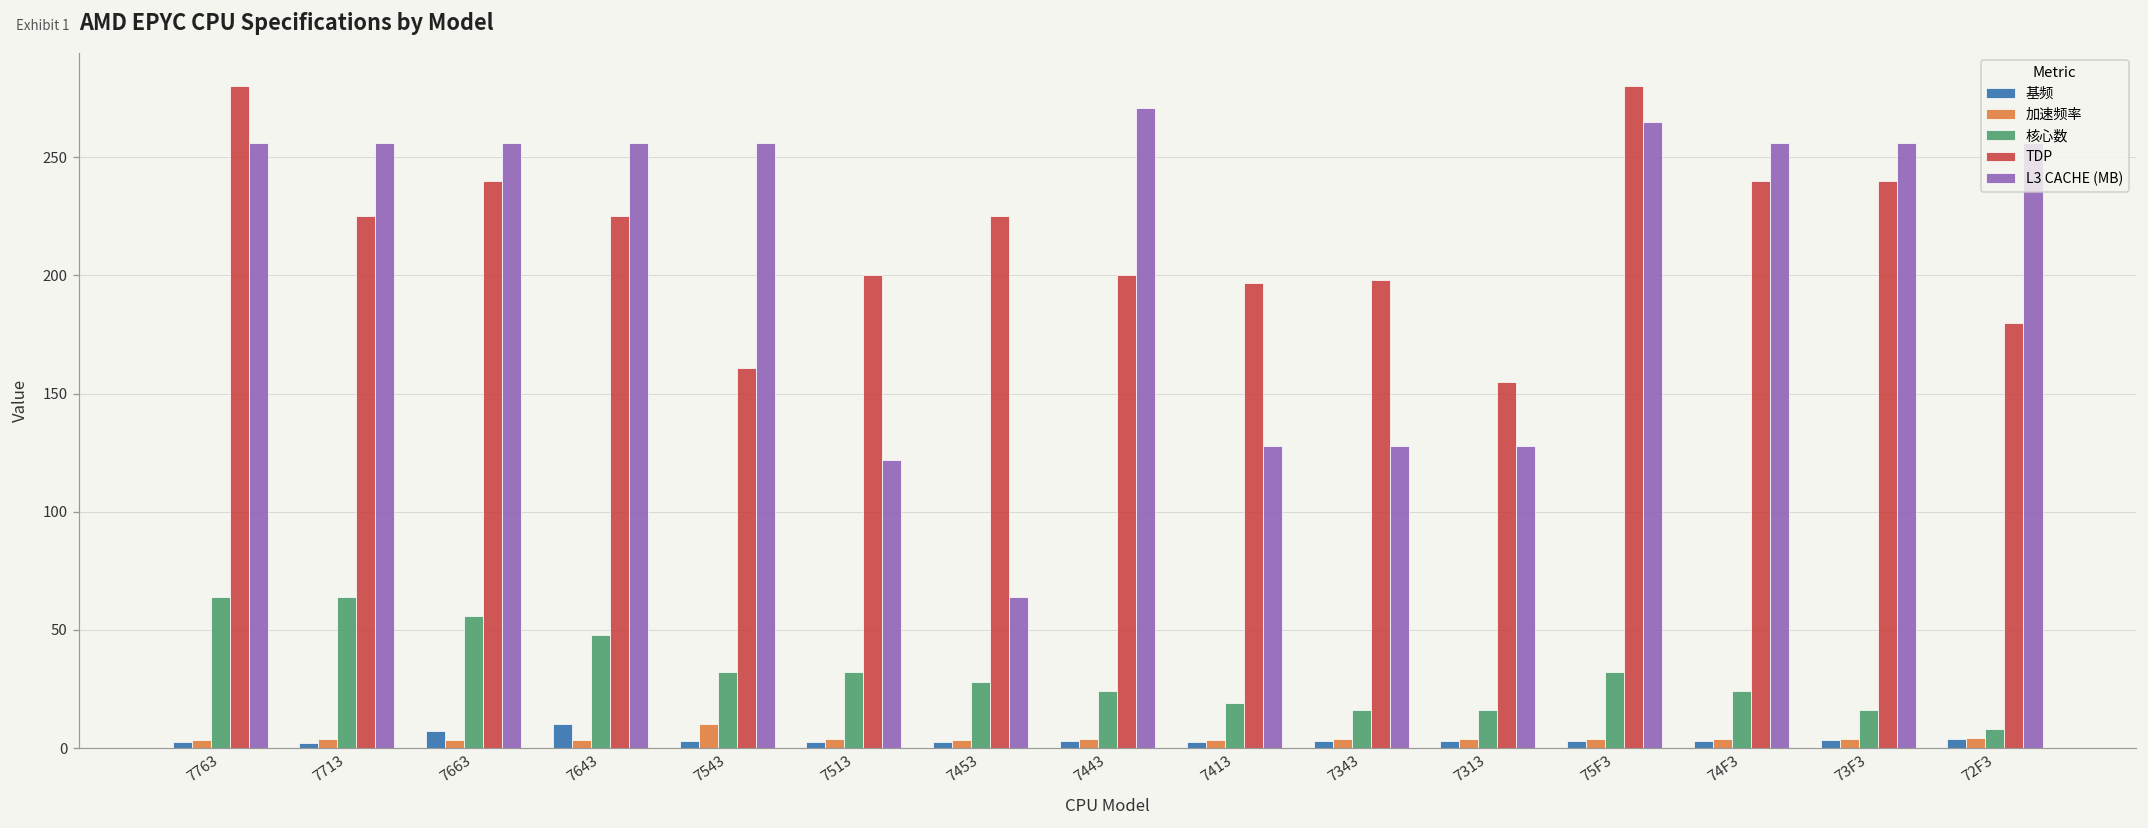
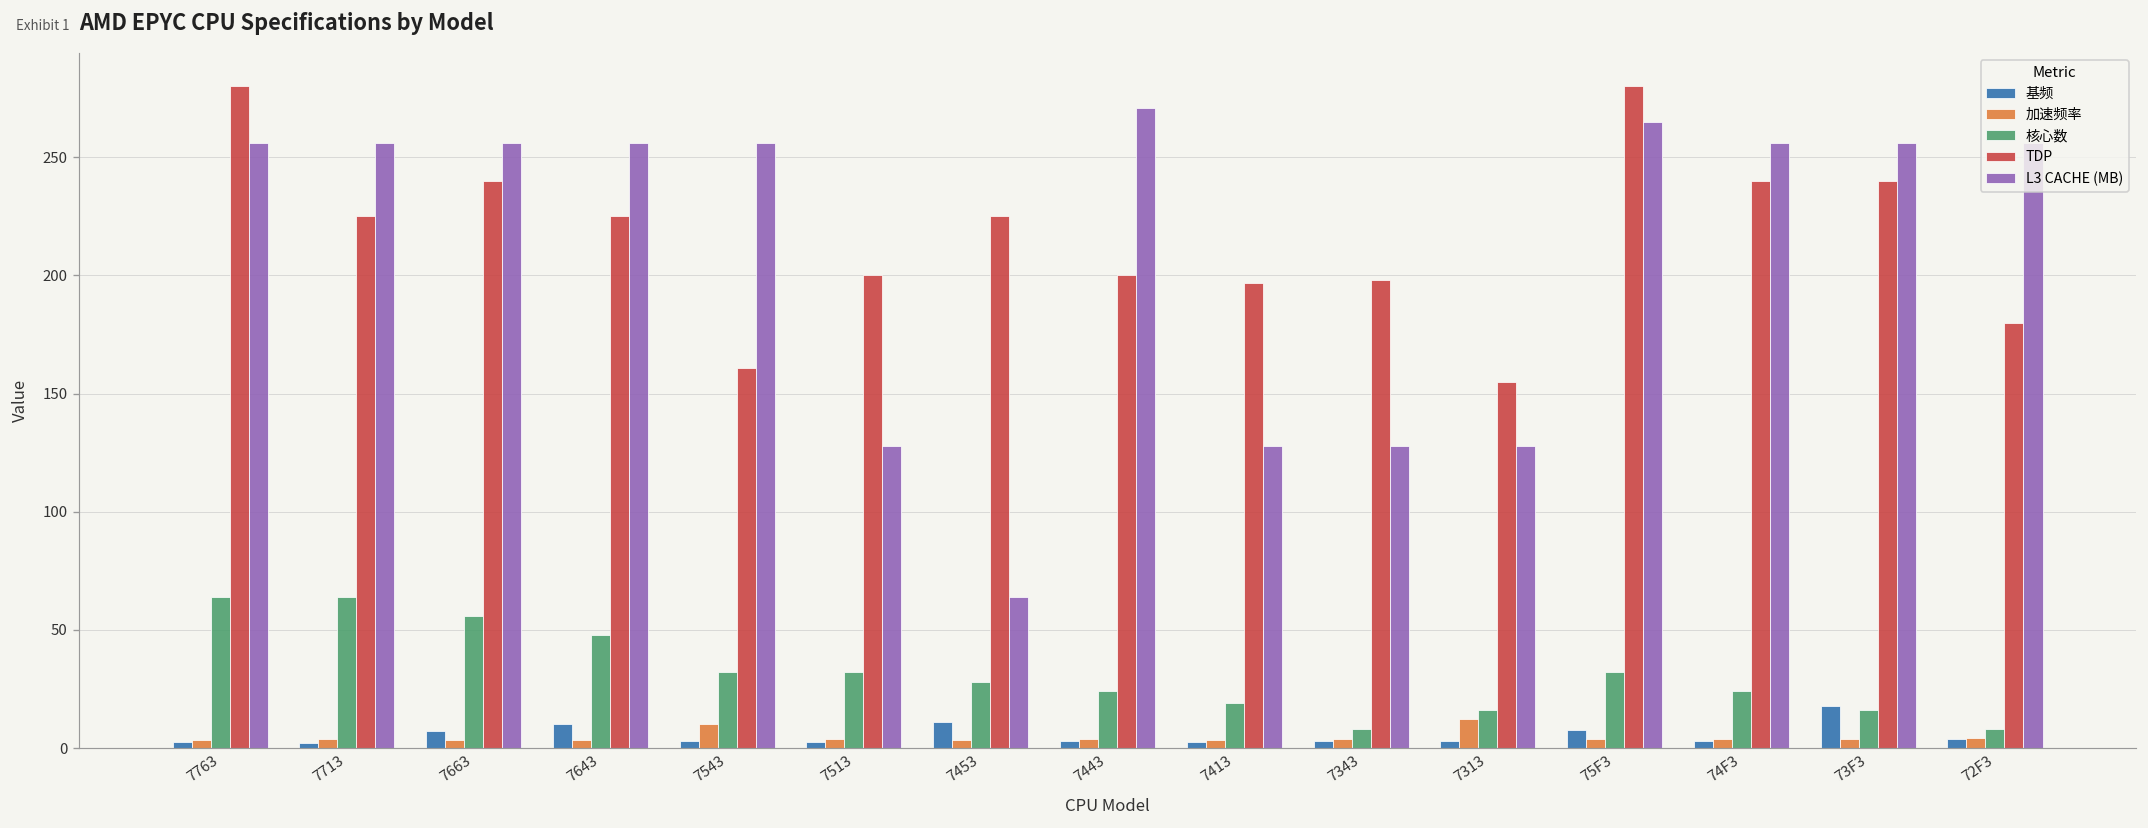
  {
    "基频": {
      "7763": 2,
      "7713": 2,
      "7663": 7,
      "7643": 10,
      "7543": 3,
      "7513": 3,
-     "7453": 3,
+     "7453": 11,
      "7443": 3,
      "7413": 3,
      "7343": 3,
      "7313": 3,
-     "75F3": 3,
+     "75F3": 8,
      "74F3": 3,
-     "73F3": 4,
+     "73F3": 18,
      "72F3": 4
    },
    "加速频率": {
      "7763": 4,
      "7713": 4,
      "7663": 4,
      "7643": 4,
      "7543": 10,
      "7513": 4,
      "7453": 3,
      "7443": 4,
      "7413": 4,
      "7343": 4,
-     "7313": 4,
+     "7313": 12,
      "75F3": 4,
      "74F3": 4,
      "73F3": 4,
      "72F3": 4
    },
    "核心数": {
      "7763": 64,
      "7713": 64,
      "7663": 56,
      "7643": 48,
      "7543": 32,
      "7513": 32,
      "7453": 28,
      "7443": 24,
      "7413": 19,
-     "7343": 16,
+     "7343": 8,
      "7313": 16,
      "75F3": 32,
      "74F3": 24,
      "73F3": 16,
      "72F3": 8
    },
    "TDP": {
      "7763": 280,
      "7713": 225,
      "7663": 240,
      "7643": 225,
      "7543": 161,
      "7513": 200,
      "7453": 225,
      "7443": 200,
      "7413": 197,
      "7343": 198,
      "7313": 155,
      "75F3": 280,
      "74F3": 240,
      "73F3": 240,
      "72F3": 180
    },
    "L3 CACHE (MB)": {
      "7763": 256,
      "7713": 256,
      "7663": 256,
      "7643": 256,
      "7543": 256,
-     "7513": 122,
+     "7513": 128,
      "7453": 64,
      "7443": 271,
      "7413": 128,
      "7343": 128,
      "7313": 128,
      "75F3": 265,
      "74F3": 256,
      "73F3": 256
    }
  }
